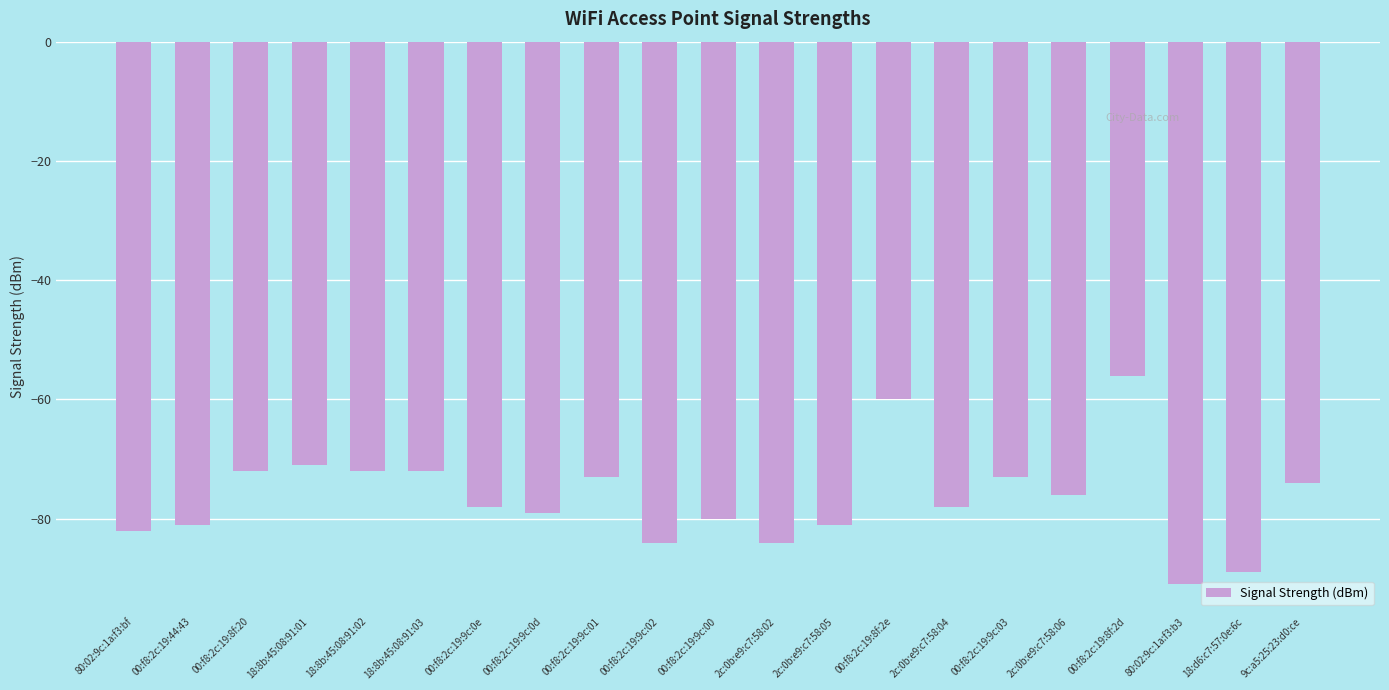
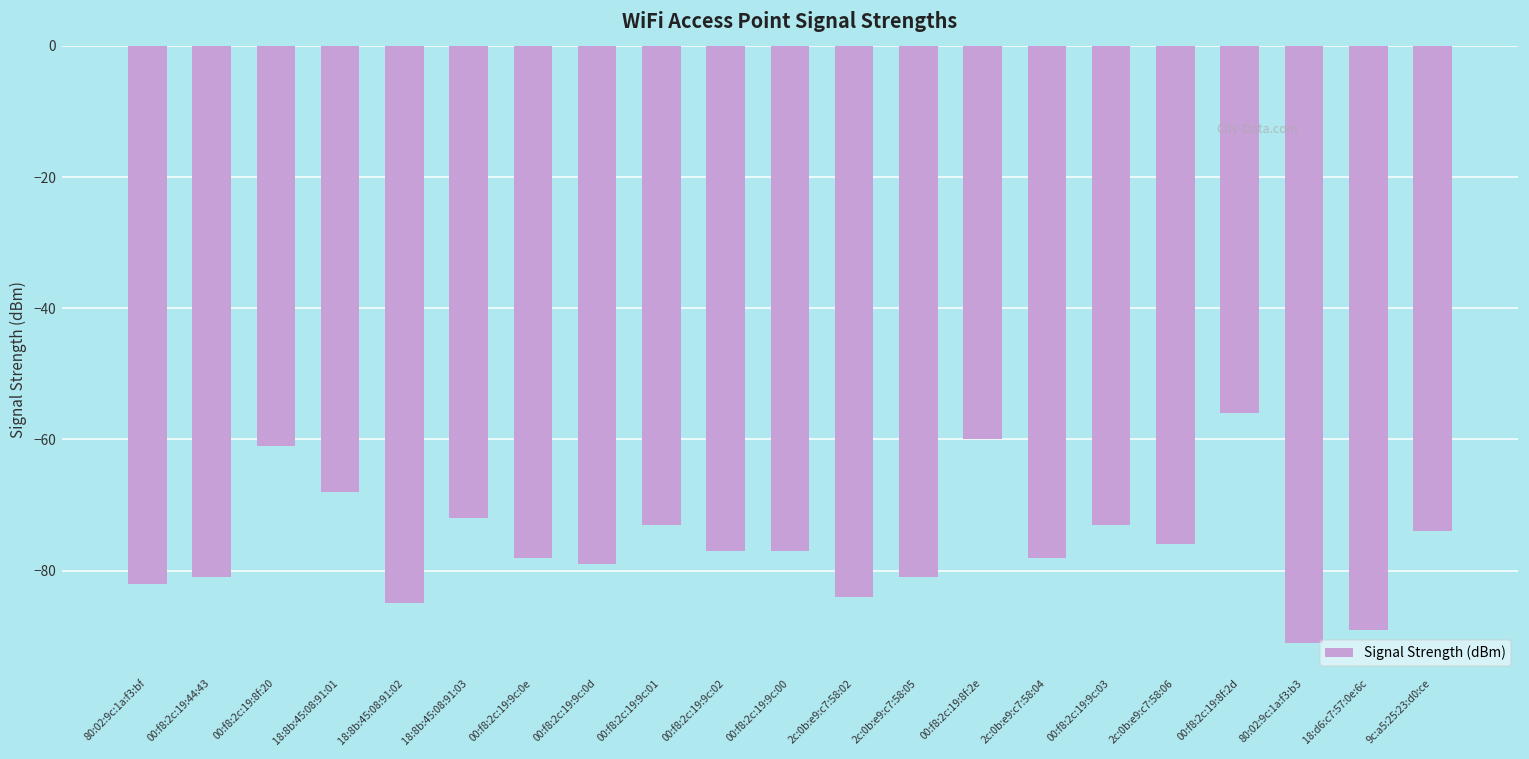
  {
    "80:02:9c:1a:f3:bf": -82,
    "00:f8:2c:19:44:43": -81,
-   "00:f8:2c:19:8f:20": -72,
-   "18:8b:45:08:91:01": -71,
-   "18:8b:45:08:91:02": -72,
+   "00:f8:2c:19:8f:20": -61,
+   "18:8b:45:08:91:01": -68,
+   "18:8b:45:08:91:02": -85,
    "18:8b:45:08:91:03": -72,
    "00:f8:2c:19:9c:0e": -78,
    "00:f8:2c:19:9c:0d": -79,
    "00:f8:2c:19:9c:01": -73,
-   "00:f8:2c:19:9c:02": -84,
-   "00:f8:2c:19:9c:00": -80,
+   "00:f8:2c:19:9c:02": -77,
+   "00:f8:2c:19:9c:00": -77,
    "2c:0b:e9:c7:58:02": -84,
    "2c:0b:e9:c7:58:05": -81,
    "00:f8:2c:19:8f:2e": -60,
    "2c:0b:e9:c7:58:04": -78,
    "00:f8:2c:19:9c:03": -73,
    "2c:0b:e9:c7:58:06": -76,
    "00:f8:2c:19:8f:2d": -56,
    "80:02:9c:1a:f3:b3": -91,
    "18:d6:c7:57:0e:6c": -89,
    "9c:a5:25:23:d0:ce": -74
  }
